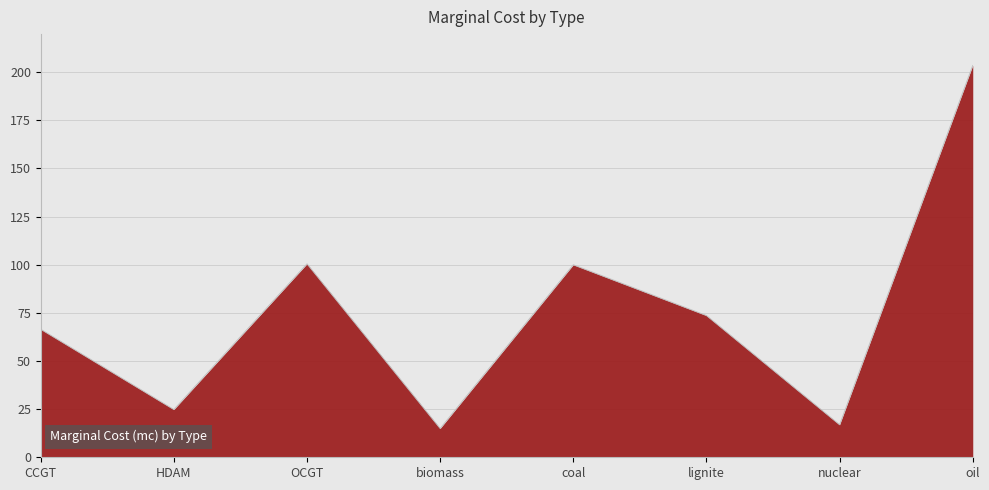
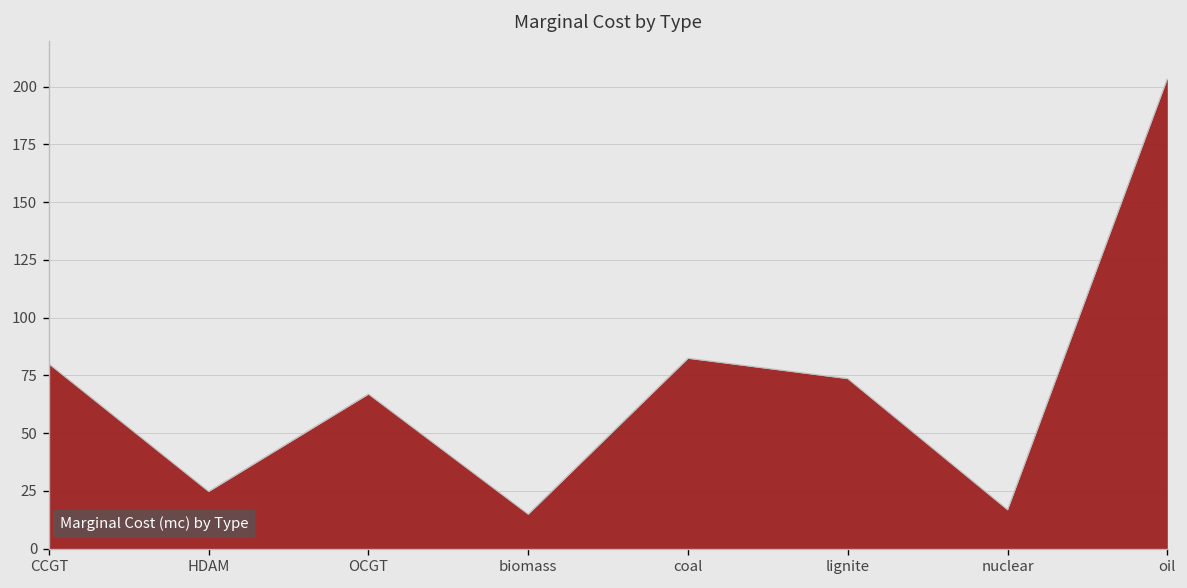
  {
-   "CCGT": 67,
+   "CCGT": 80,
    "HDAM": 25,
-   "OCGT": 100,
+   "OCGT": 67,
    "biomass": 15,
-   "coal": 100,
+   "coal": 82,
    "lignite": 74,
    "nuclear": 17,
    "oil": 204
  }
